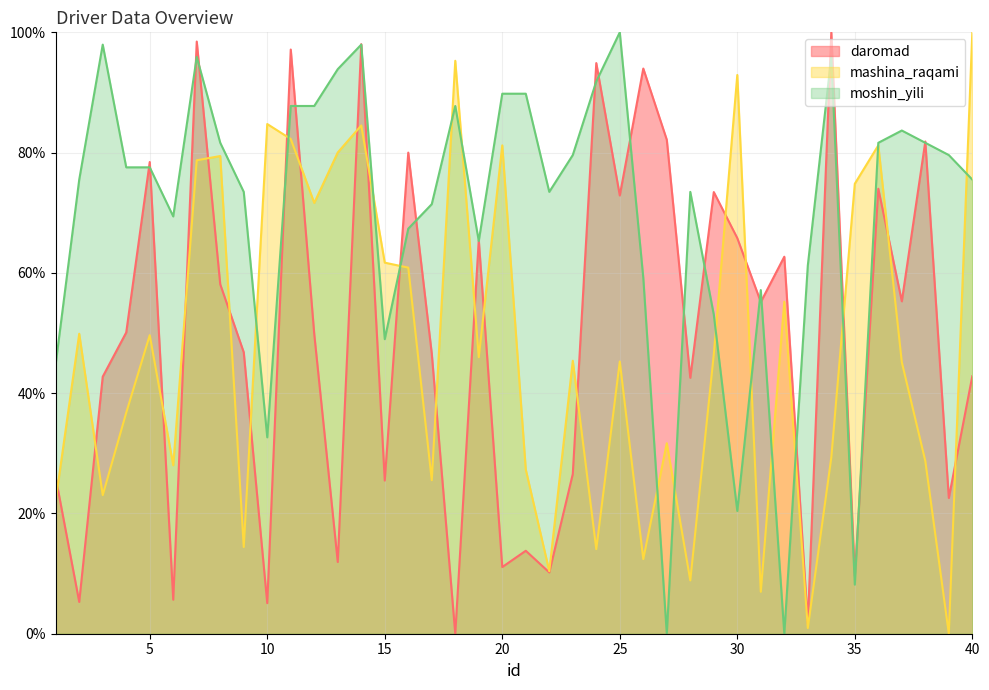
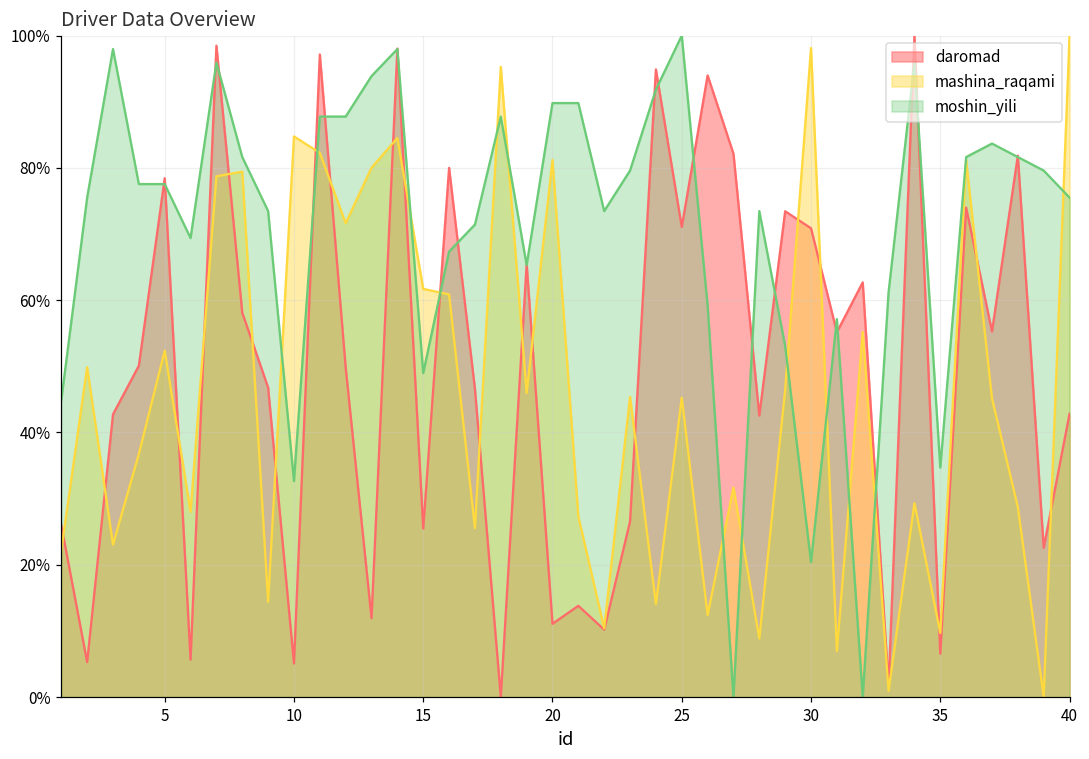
  {
    "daromad": {
      "5": "78%",
      "10": "5%",
      "15": "25%",
      "20": "11%",
-     "25": "73%",
-     "30": "66%",
-     "35": "10%",
+     "25": "71%",
+     "30": "71%",
+     "35": "7%",
      "40": "43%"
    },
    "mashina_raqami": {
-     "5": "50%",
+     "5": "52%",
      "10": "85%",
      "15": "62%",
      "20": "81%",
      "25": "45%",
-     "30": "93%",
-     "35": "75%",
+     "30": "98%",
+     "35": "10%",
      "40": "100%"
    },
    "moshin_yili": {
      "5": "78%",
      "10": "33%",
      "15": "49%",
      "20": "90%",
      "25": "100%",
      "30": "20%",
-     "35": "8%",
+     "35": "35%",
      "40": "76%"
    }
  }
